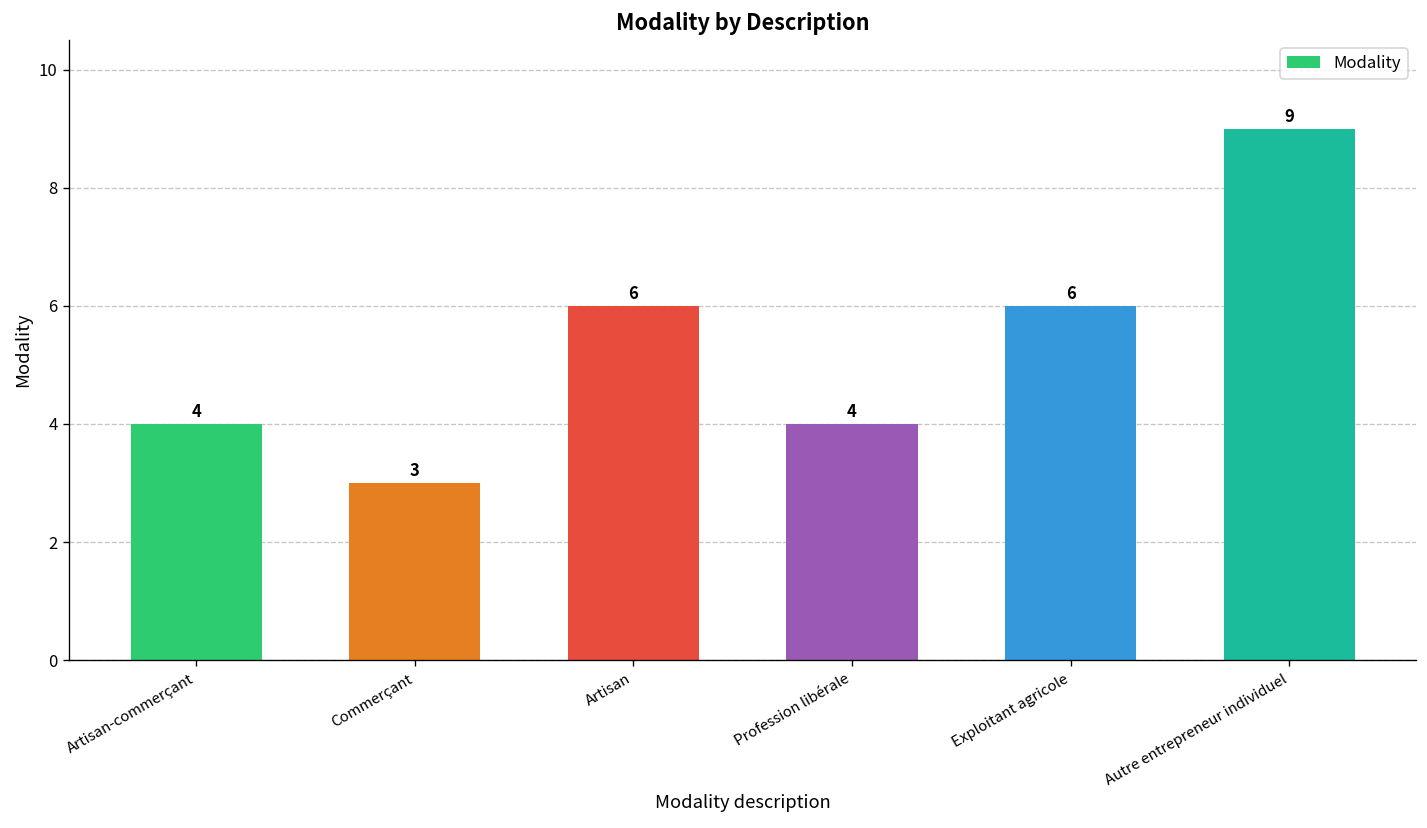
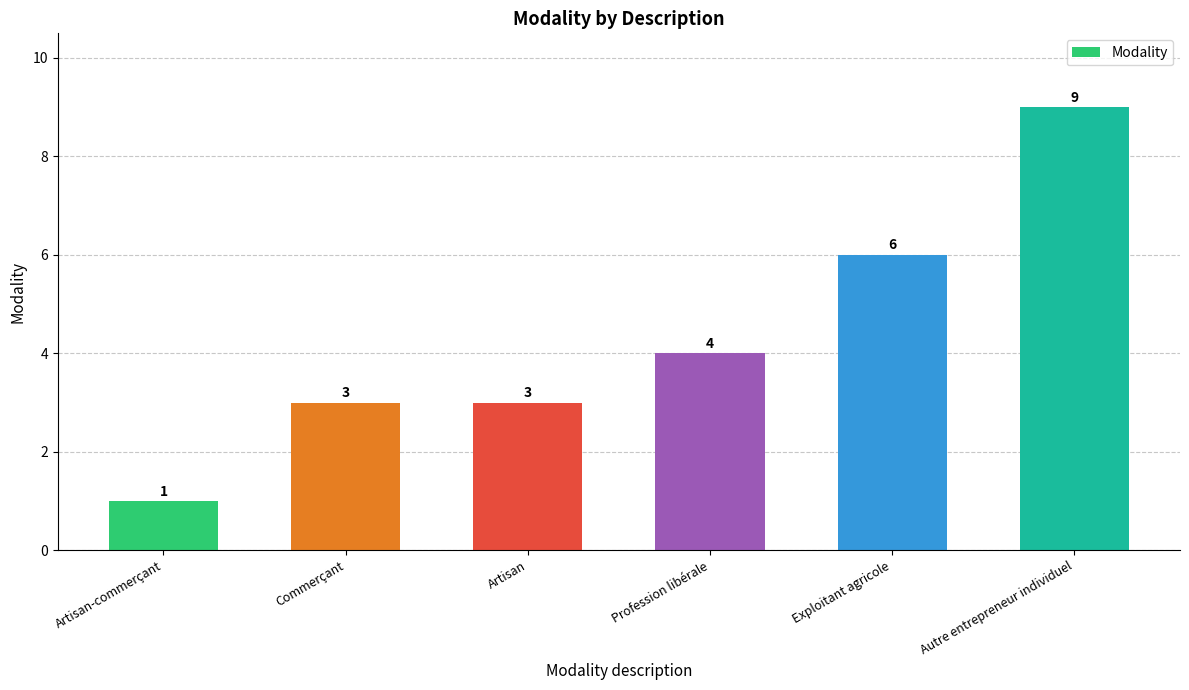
  {
-   "Artisan-commerçant": 4,
+   "Artisan-commerçant": 1,
    "Commerçant": 3,
-   "Artisan": 6,
+   "Artisan": 3,
    "Profession libérale": 4,
    "Exploitant agricole": 6,
    "Autre entrepreneur individuel": 9
  }
